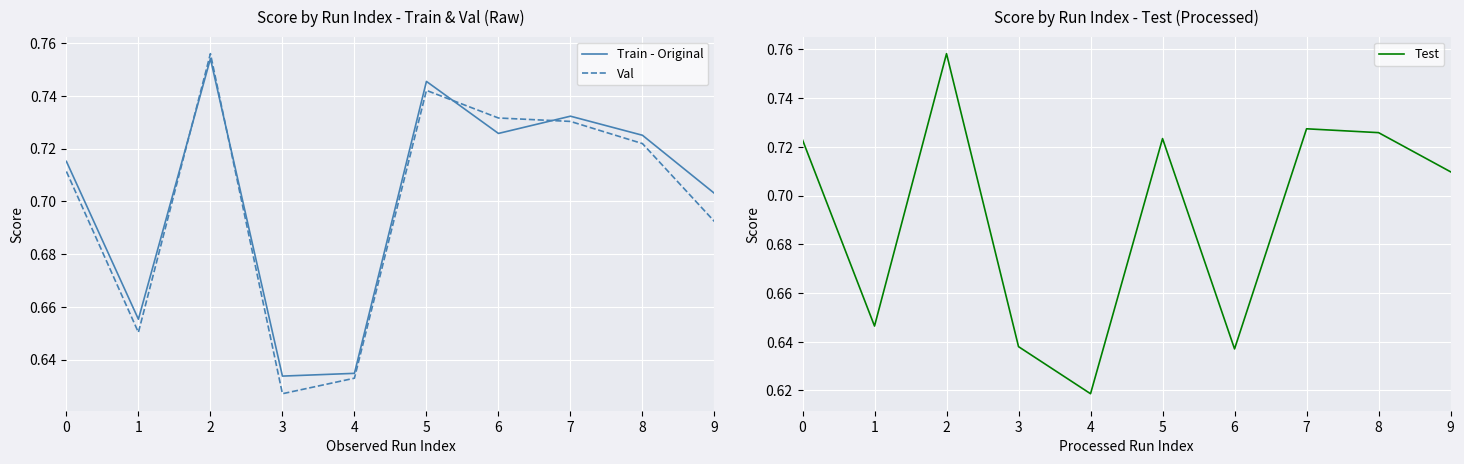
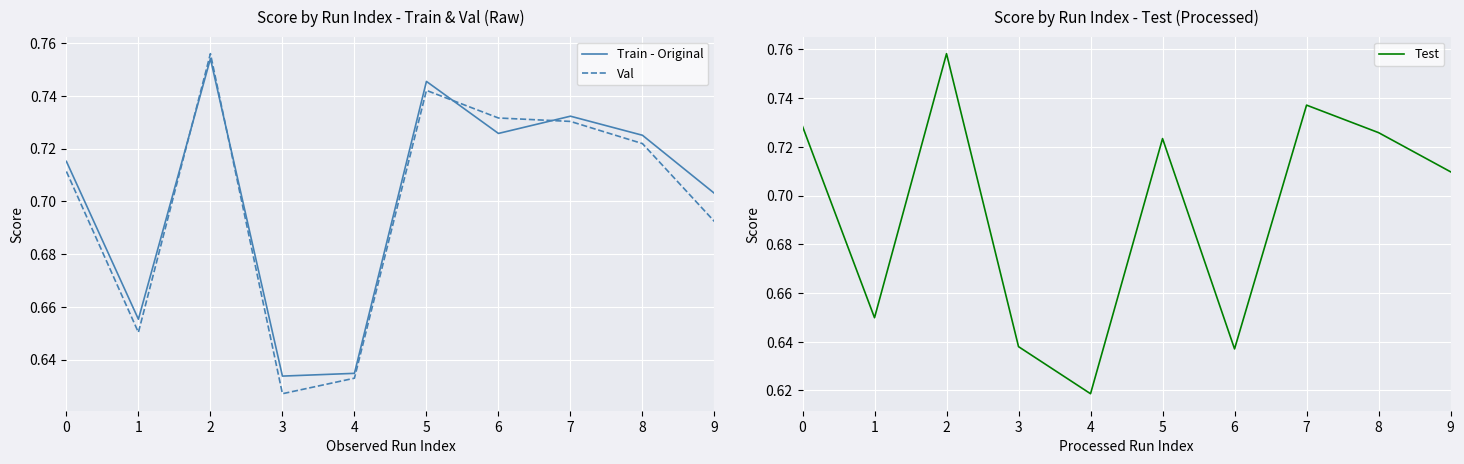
  {
    "Score by Run Index - Test (Processed)": {
-     "0": 0.723,
-     "1": 0.646,
+     "0": 0.728,
+     "1": 0.650,
      "2": 0.758,
      "3": 0.638,
      "4": 0.619,
      "5": 0.723,
      "6": 0.637,
-     "7": 0.727,
+     "7": 0.737,
      "8": 0.726,
      "9": 0.710
    }
  }
